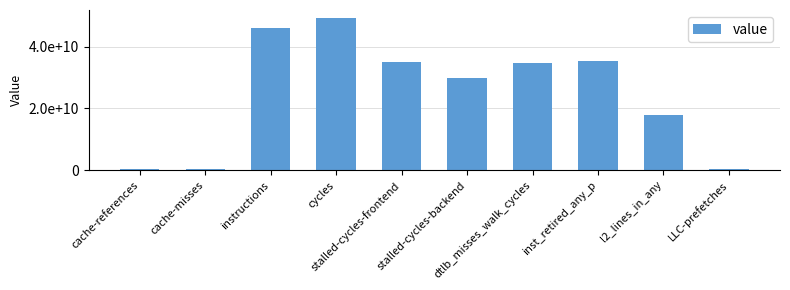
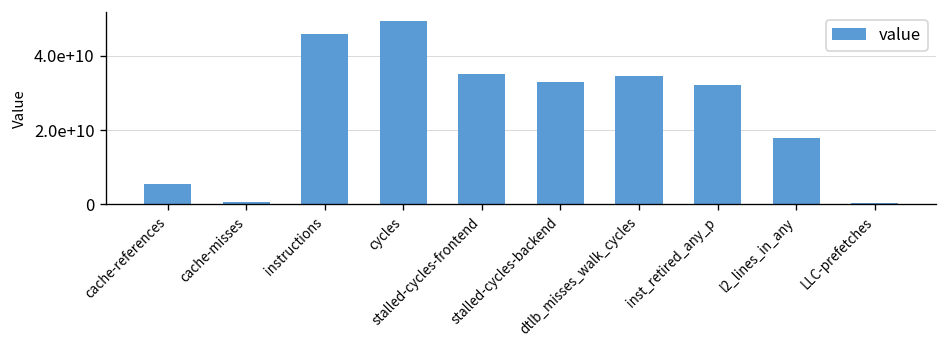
  {
-   "cache-references": 1000000000,
+   "cache-references": 6000000000,
    "instructions": 46000000000,
    "cycles": 49000000000,
    "stalled-cycles-frontend": 35000000000,
-   "stalled-cycles-backend": 30000000000,
+   "stalled-cycles-backend": 33000000000,
    "dtlb_misses_walk_cycles": 35000000000,
-   "inst_retired_any_p": 35000000000,
+   "inst_retired_any_p": 32000000000,
    "l2_lines_in_any": 18000000000
  }
